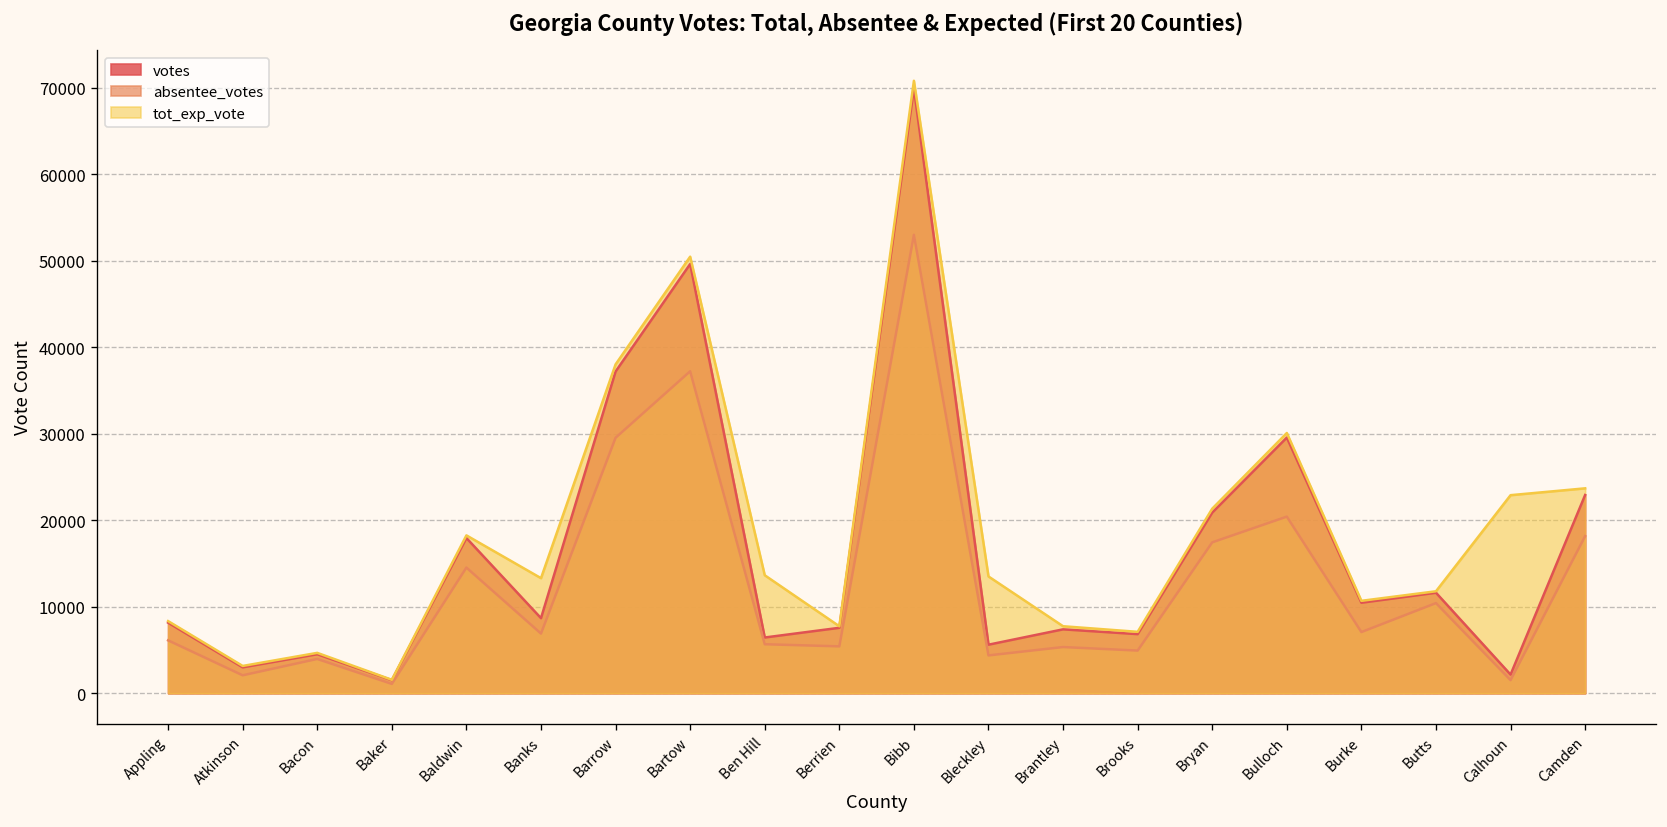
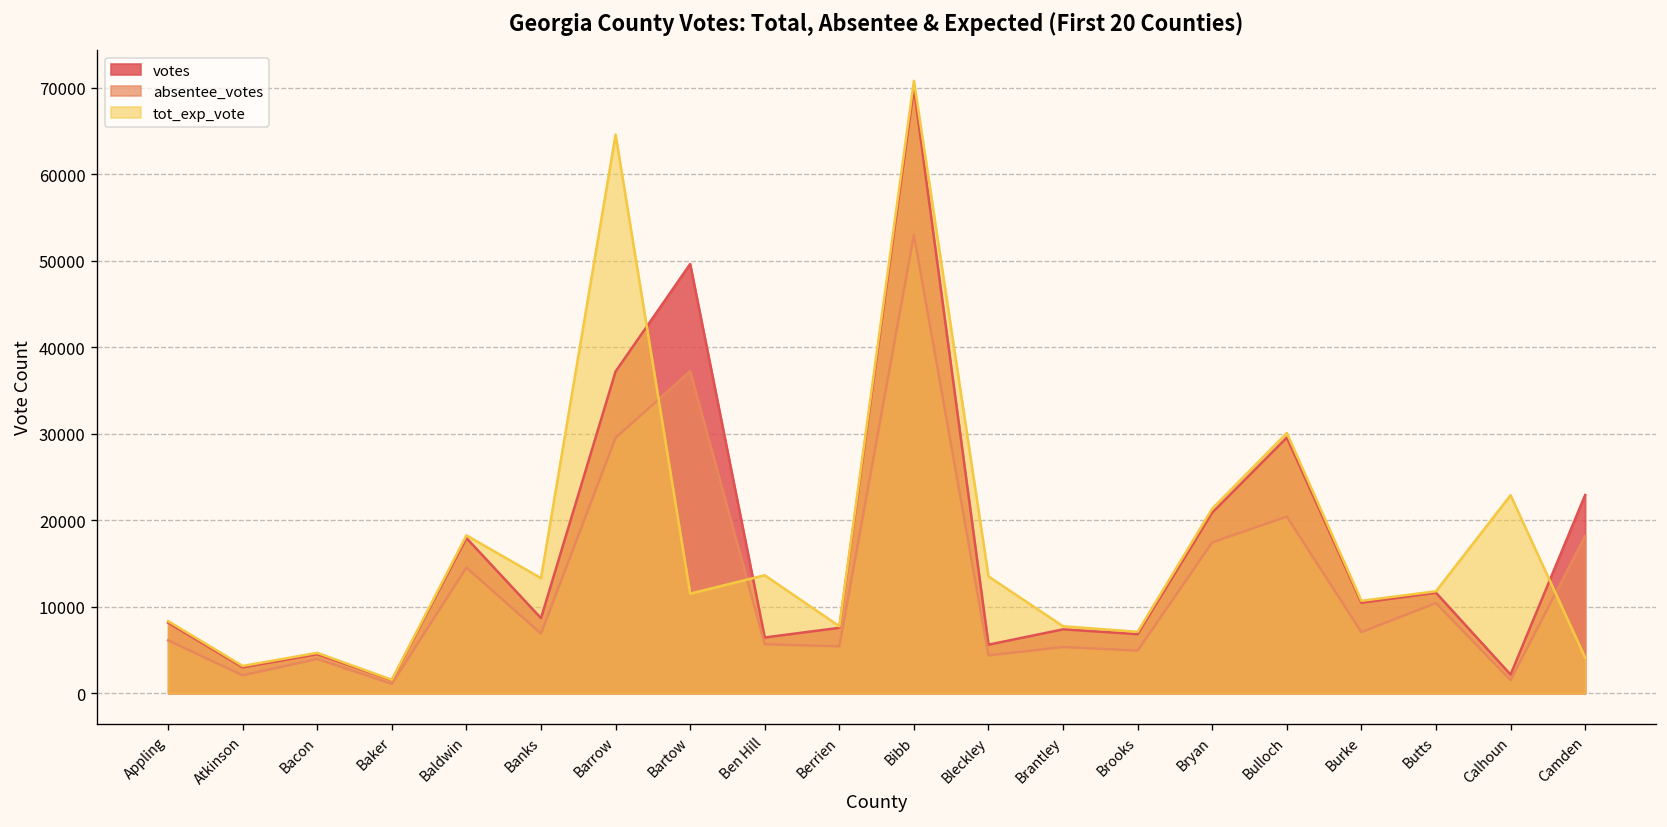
  {
    "tot_exp_vote": {
      "Banks": 13000,
-     "Barrow": 38000,
-     "Bartow": 50000,
+     "Barrow": 65000,
+     "Bartow": 12000,
      "Ben Hill": 14000,
      "Bibb": 71000,
      "Bleckley": 14000,
      "Brantley": 8000,
      "Bryan": 21000,
      "Bulloch": 30000,
      "Calhoun": 23000,
-     "Camden": 24000
+     "Camden": 4000
    }
  }
